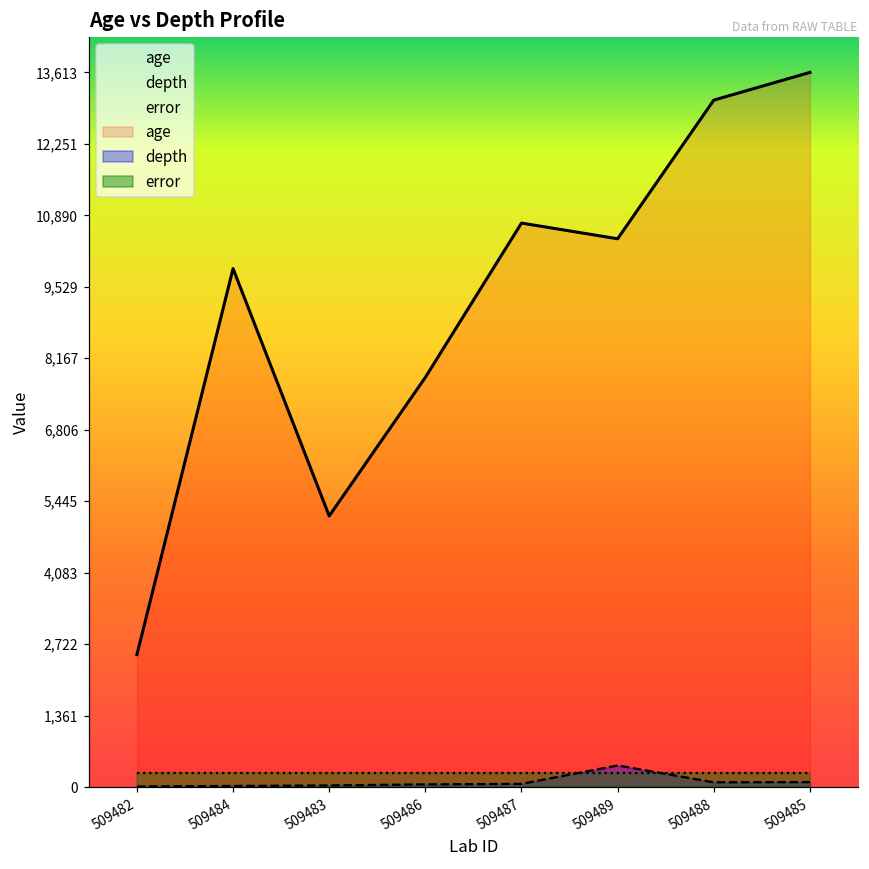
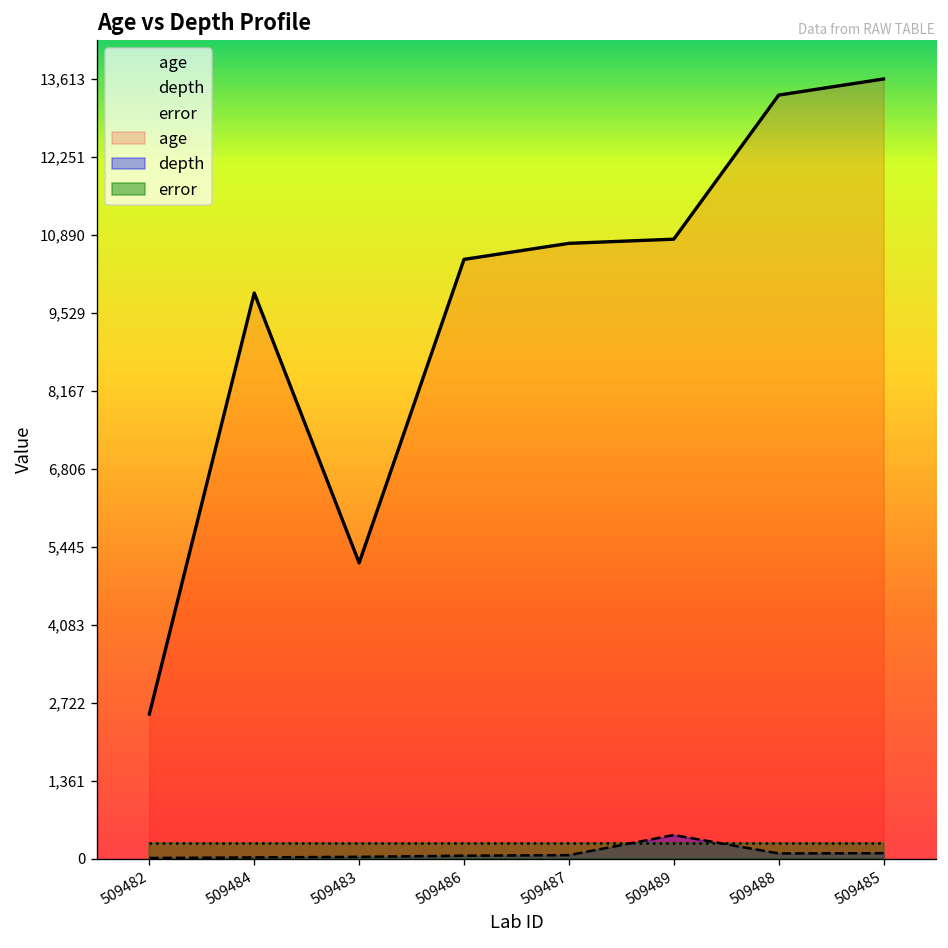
  {
    "age": {
      "509482": "2,500",
      "509484": "9,900",
      "509483": "5,200",
-     "509486": "7,800",
+     "509486": "10,500",
      "509487": "10,700",
-     "509489": "10,400",
-     "509488": "13,100",
+     "509489": "10,800",
+     "509488": "13,300",
      "509485": "13,600"
    },
    "depth": {
      "509482": "0",
      "509484": "0",
      "509483": "0",
      "509486": "100",
      "509487": "100",
      "509489": "400",
      "509488": "100",
      "509485": "100"
    },
    "error": {
      "509482": "300",
      "509484": "300",
      "509483": "300",
      "509486": "300",
      "509487": "300",
      "509489": "300",
      "509488": "300",
      "509485": "300"
    }
  }
